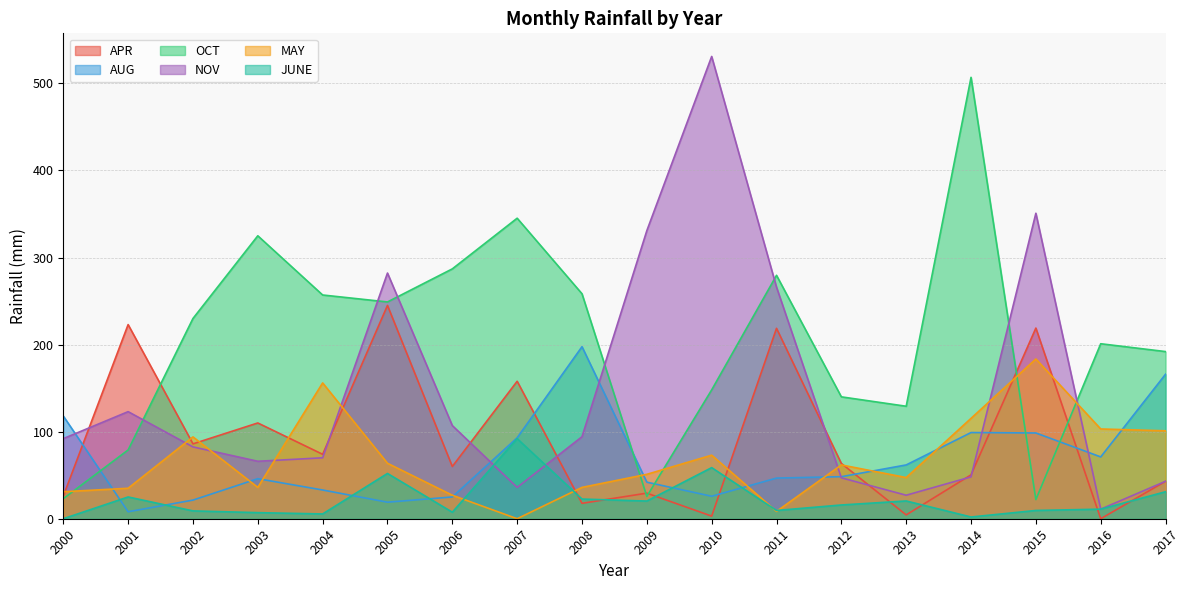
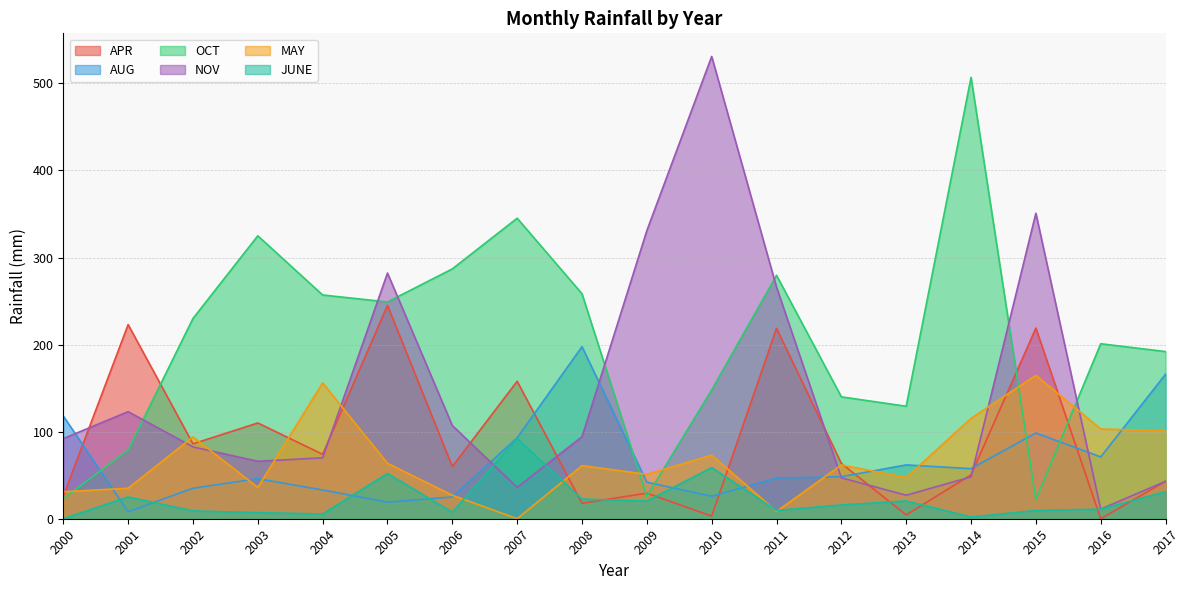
  {
    "APR": {
      "2000": 30,
      "2001": 220,
      "2002": 90,
      "2003": 110,
      "2004": 70,
      "2005": 250,
      "2006": 60,
      "2007": 160,
      "2008": 20,
      "2009": 30,
      "2010": 0,
      "2011": 220,
      "2013": 0,
      "2015": 220,
      "2016": 0
    },
    "AUG": {
      "2000": 120,
      "2001": 10,
-     "2002": 20,
+     "2002": 40,
      "2003": 50,
      "2004": 30,
      "2005": 20,
      "2008": 200,
      "2009": 40,
      "2010": 30,
      "2011": 50,
      "2013": 60,
-     "2014": 100,
+     "2014": 60,
      "2015": 100,
      "2016": 70,
      "2017": 170
    },
    "NOV": {
      "2000": 90,
      "2001": 120,
      "2002": 80,
      "2003": 70,
      "2004": 70,
      "2005": 280,
      "2006": 110,
      "2007": 40,
      "2008": 90,
      "2009": 330,
      "2010": 530,
      "2011": 270,
      "2013": 30,
      "2015": 350
    },
    "MAY": {
      "2000": 30,
      "2001": 40,
      "2002": 90,
      "2003": 40,
      "2004": 160,
      "2005": 60,
      "2007": 0,
-     "2008": 40,
+     "2008": 60,
      "2009": 50,
      "2010": 70,
      "2013": 50,
      "2014": 120,
-     "2015": 180,
+     "2015": 160,
      "2016": 100,
      "2017": 100
    }
  }
